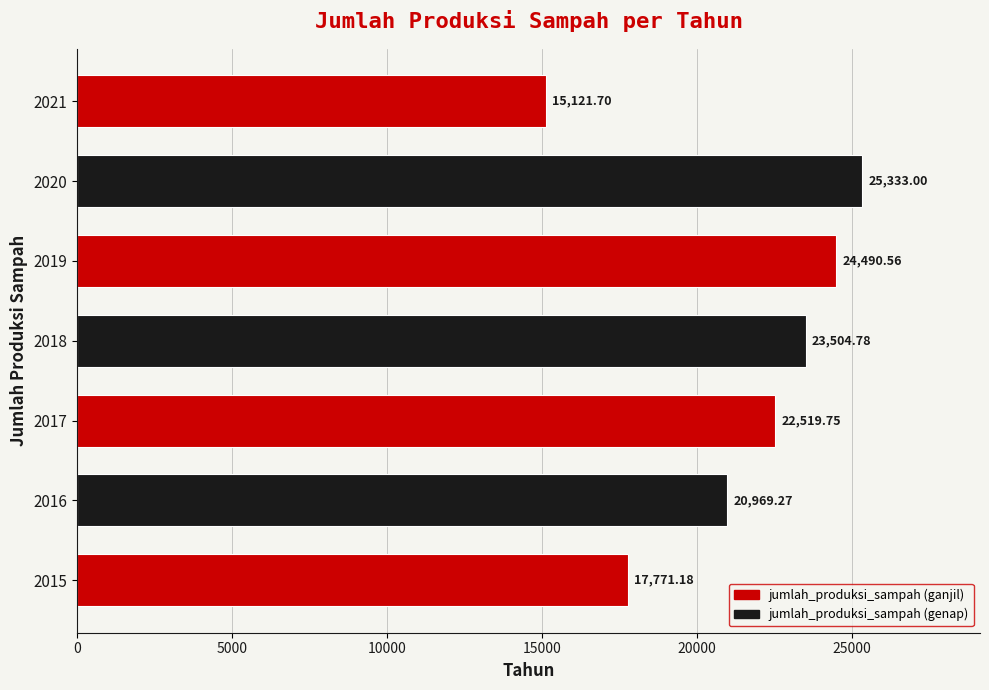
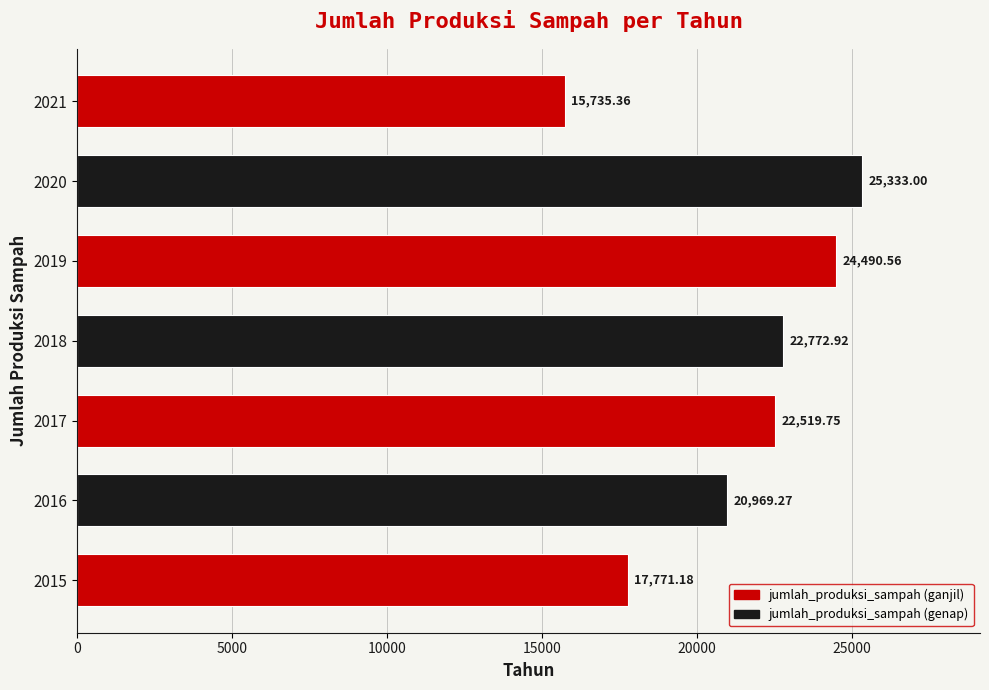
  {
-   "2021": "15,121.70",
+   "2021": "15,735.36",
    "2020": "25,333.00",
    "2019": "24,490.56",
-   "2018": "23,504.78",
+   "2018": "22,772.92",
    "2017": "22,519.75",
    "2016": "20,969.27",
    "2015": "17,771.18"
  }
